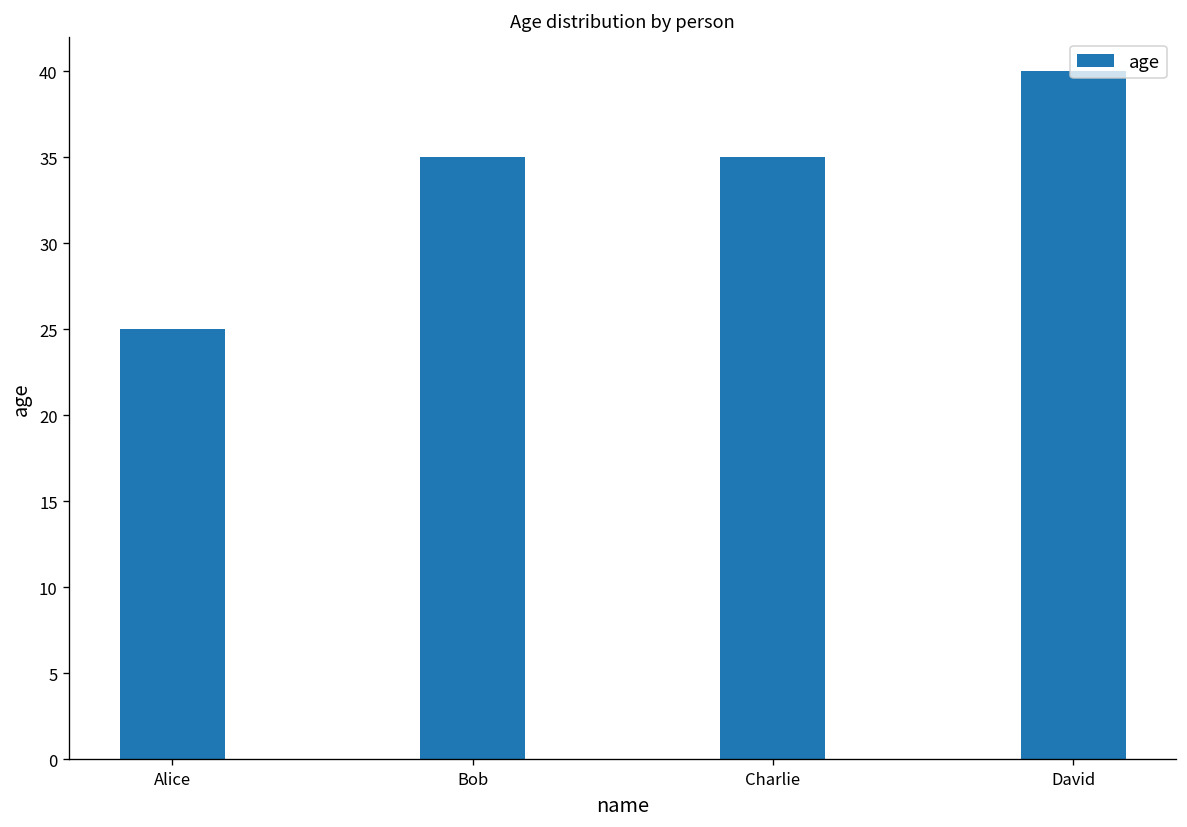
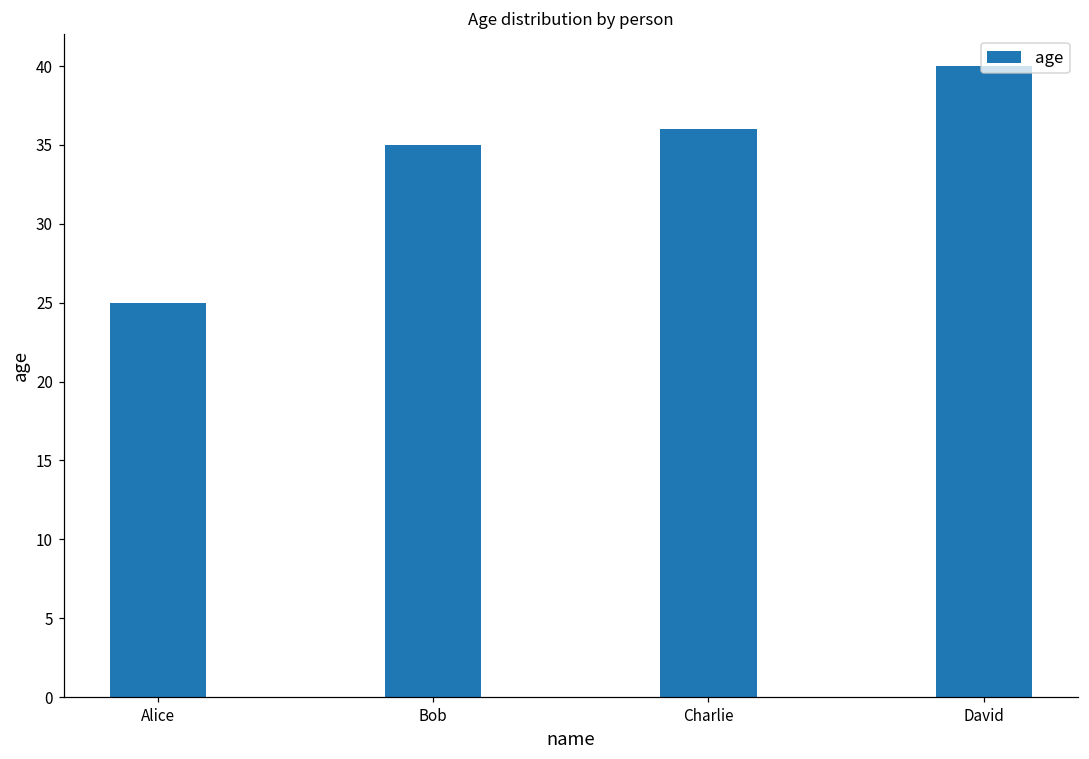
  {
    "Alice": 25,
    "Bob": 35,
-   "Charlie": 35
+   "Charlie": 36
  }
